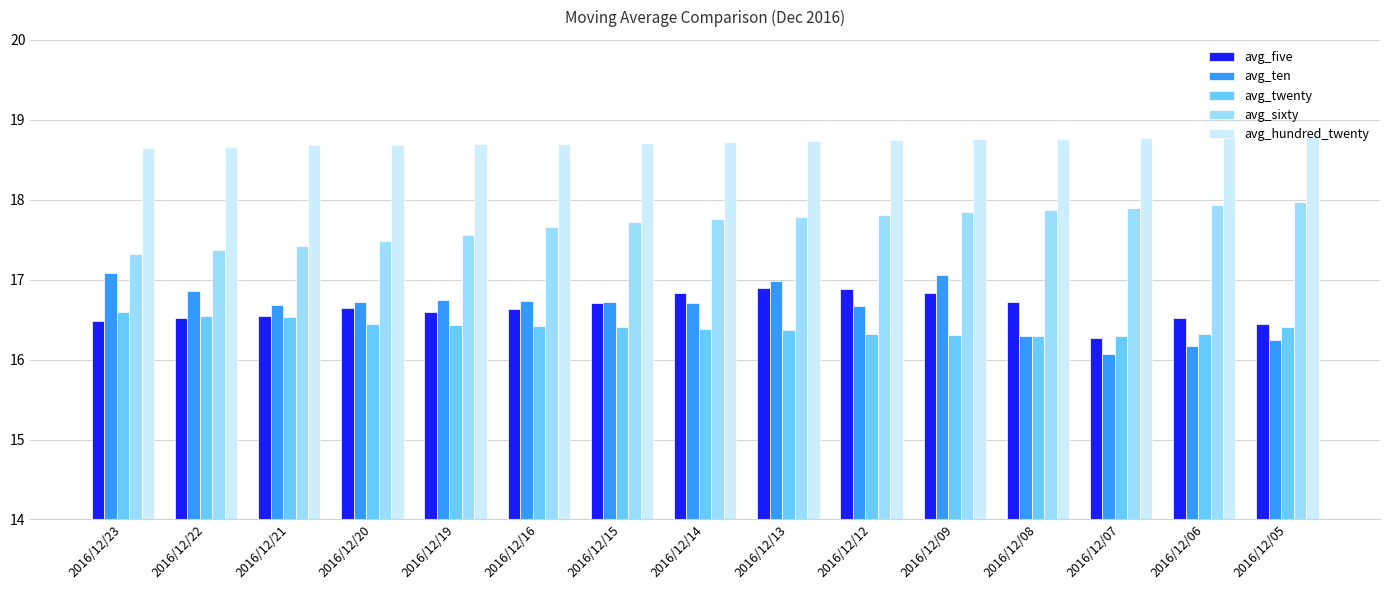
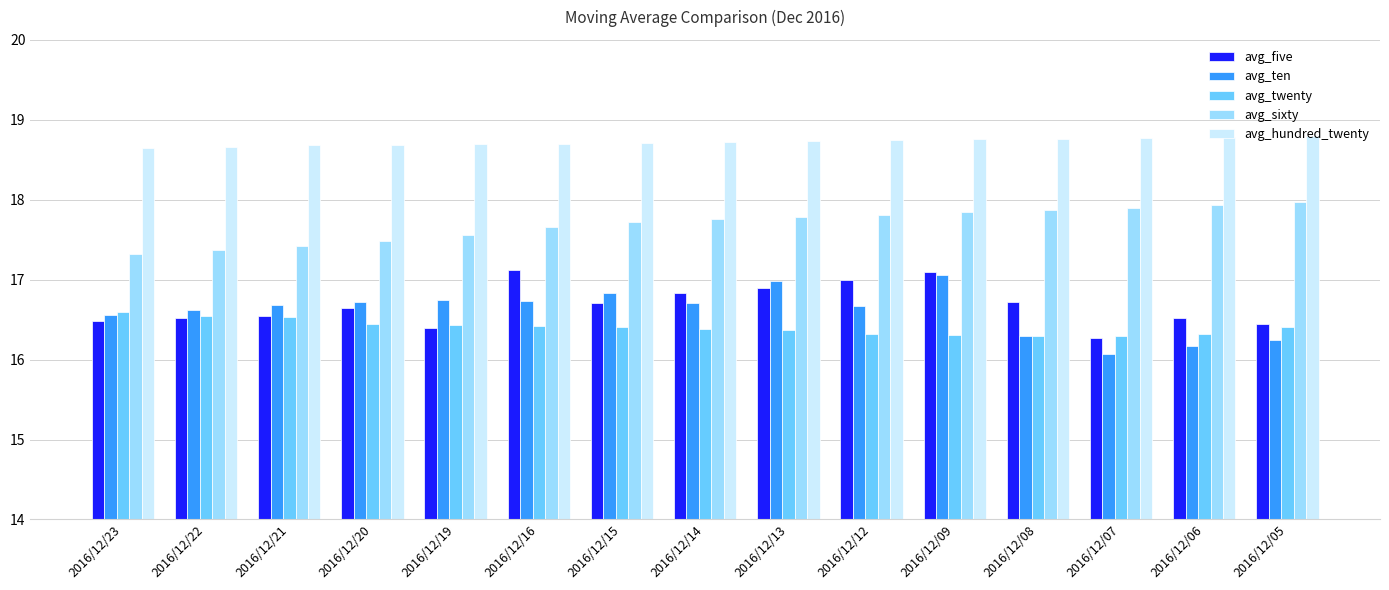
  {
    "avg_five": {
      "2016/12/23": 16.5,
      "2016/12/22": 16.5,
      "2016/12/21": 16.5,
      "2016/12/20": 16.6,
-     "2016/12/19": 16.6,
-     "2016/12/16": 16.6,
+     "2016/12/19": 16.4,
+     "2016/12/16": 17.1,
      "2016/12/15": 16.7,
      "2016/12/14": 16.8,
      "2016/12/13": 16.9,
-     "2016/12/12": 16.9,
-     "2016/12/09": 16.8,
+     "2016/12/12": 17.0,
+     "2016/12/09": 17.1,
      "2016/12/08": 16.7,
      "2016/12/07": 16.3,
      "2016/12/06": 16.5,
      "2016/12/05": 16.5
    },
    "avg_ten": {
-     "2016/12/23": 17.1,
-     "2016/12/22": 16.9,
+     "2016/12/23": 16.6,
+     "2016/12/22": 16.6,
      "2016/12/21": 16.7,
      "2016/12/20": 16.7,
      "2016/12/19": 16.7,
      "2016/12/16": 16.7,
-     "2016/12/15": 16.7,
+     "2016/12/15": 16.8,
      "2016/12/14": 16.7,
      "2016/12/13": 17.0,
      "2016/12/12": 16.7,
      "2016/12/09": 17.1,
      "2016/12/08": 16.3,
      "2016/12/07": 16.1,
      "2016/12/06": 16.2,
      "2016/12/05": 16.3
    }
  }
